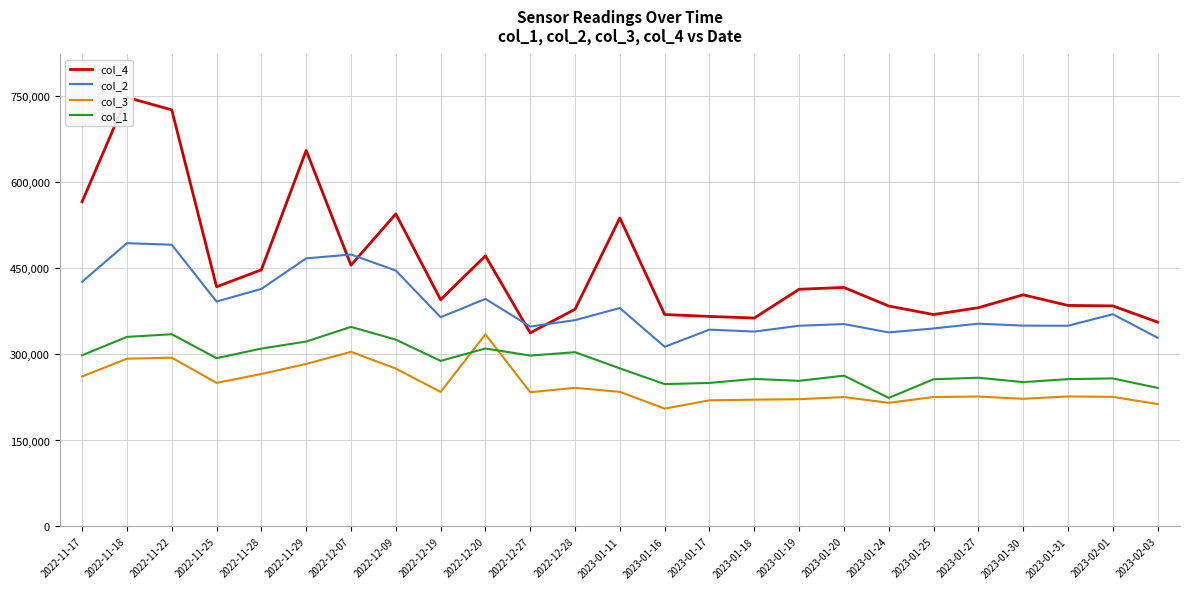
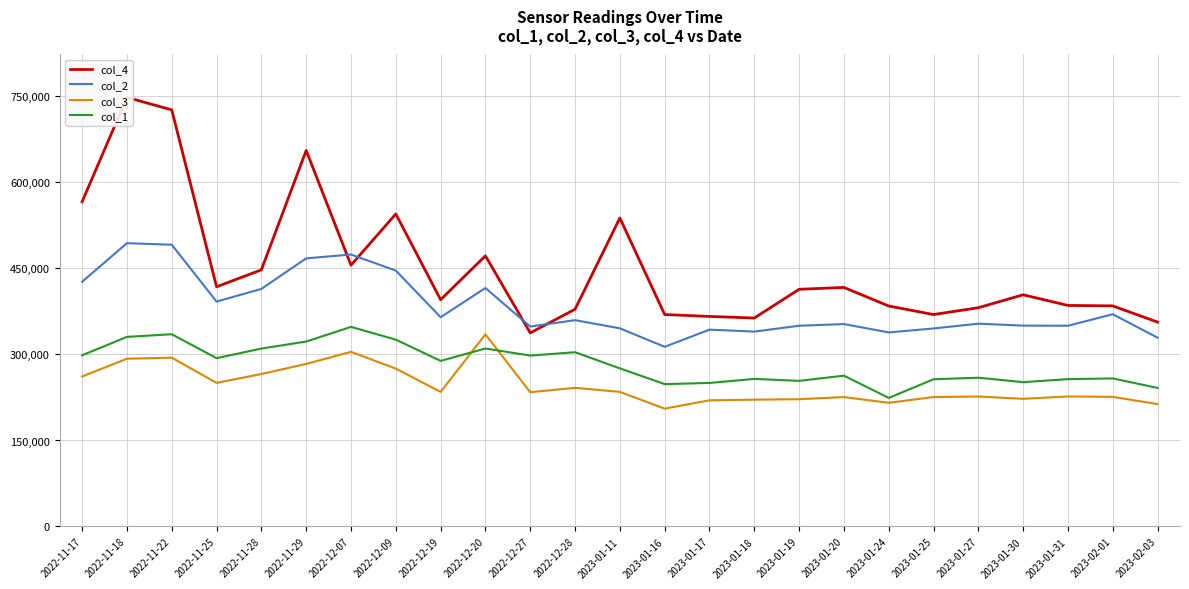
  {
    "col_4": {
      "2022-11-17": "570,000",
      "2022-11-22": "730,000",
      "2022-11-25": "420,000",
      "2022-11-28": "450,000",
      "2022-11-29": "660,000",
      "2022-12-07": "460,000",
      "2022-12-09": "550,000",
      "2022-12-19": "400,000",
      "2022-12-20": "470,000",
      "2022-12-27": "340,000",
      "2022-12-28": "380,000",
      "2023-01-11": "540,000",
      "2023-01-16": "370,000",
      "2023-01-17": "370,000",
      "2023-01-18": "360,000",
      "2023-01-19": "410,000",
      "2023-01-20": "420,000",
      "2023-01-24": "380,000",
      "2023-01-25": "370,000",
      "2023-01-27": "380,000",
      "2023-01-30": "400,000",
      "2023-01-31": "390,000",
      "2023-02-01": "380,000",
      "2023-02-03": "360,000"
    },
    "col_2": {
      "2022-11-17": "430,000",
      "2022-11-18": "490,000",
      "2022-11-22": "490,000",
      "2022-11-25": "390,000",
      "2022-11-28": "410,000",
      "2022-11-29": "470,000",
      "2022-12-07": "470,000",
      "2022-12-09": "450,000",
      "2022-12-19": "360,000",
-     "2022-12-20": "400,000",
+     "2022-12-20": "420,000",
      "2022-12-27": "350,000",
      "2022-12-28": "360,000",
-     "2023-01-11": "380,000",
+     "2023-01-11": "350,000",
      "2023-01-16": "310,000",
      "2023-01-17": "340,000",
      "2023-01-18": "340,000",
      "2023-01-19": "350,000",
      "2023-01-20": "350,000",
      "2023-01-24": "340,000",
      "2023-01-25": "350,000",
      "2023-01-27": "350,000",
      "2023-01-30": "350,000",
      "2023-01-31": "350,000",
      "2023-02-01": "370,000",
      "2023-02-03": "330,000"
    },
    "col_3": {
      "2022-11-17": "260,000",
      "2022-11-18": "290,000",
      "2022-11-22": "290,000",
      "2022-11-25": "250,000",
      "2022-11-28": "270,000",
      "2022-11-29": "280,000",
      "2022-12-07": "300,000",
      "2022-12-09": "280,000",
      "2022-12-19": "230,000",
      "2022-12-20": "340,000",
      "2022-12-27": "230,000",
      "2022-12-28": "240,000",
      "2023-01-11": "230,000",
      "2023-01-16": "210,000",
      "2023-01-17": "220,000",
      "2023-01-18": "220,000",
      "2023-01-19": "220,000",
      "2023-01-20": "230,000",
      "2023-01-24": "220,000",
      "2023-01-25": "230,000",
      "2023-01-27": "230,000",
      "2023-01-30": "220,000",
      "2023-01-31": "230,000",
      "2023-02-01": "230,000",
      "2023-02-03": "210,000"
    },
    "col_1": {
      "2022-11-17": "300,000",
      "2022-11-18": "330,000",
      "2022-11-22": "340,000",
      "2022-11-25": "290,000",
      "2022-11-28": "310,000",
      "2022-11-29": "320,000",
      "2022-12-07": "350,000",
      "2022-12-09": "330,000",
      "2022-12-19": "290,000",
      "2022-12-20": "310,000",
      "2022-12-27": "300,000",
      "2022-12-28": "300,000",
      "2023-01-11": "280,000",
      "2023-01-16": "250,000",
      "2023-01-17": "250,000",
      "2023-01-18": "260,000",
      "2023-01-19": "250,000",
      "2023-01-20": "260,000",
      "2023-01-24": "220,000",
      "2023-01-25": "260,000",
      "2023-01-27": "260,000",
      "2023-01-30": "250,000",
      "2023-01-31": "260,000",
      "2023-02-01": "260,000",
      "2023-02-03": "240,000"
    }
  }
